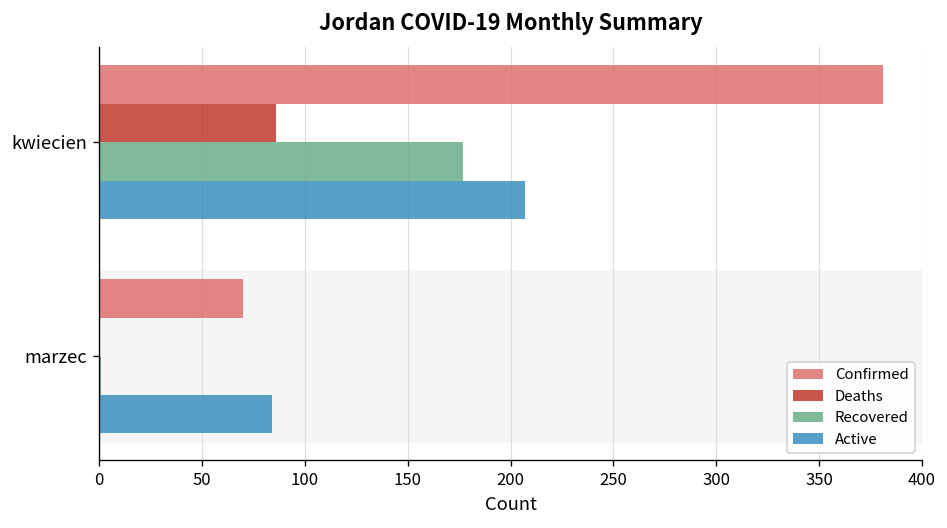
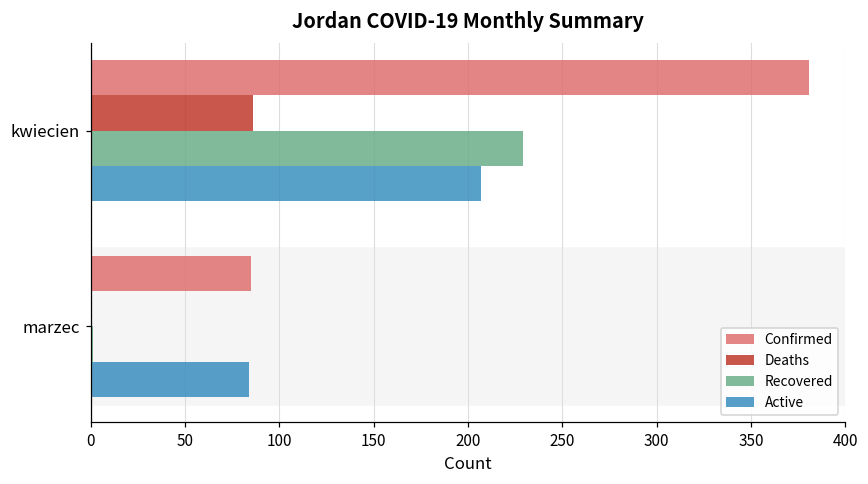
  {
    "Confirmed": {
      "kwiecien": 381,
-     "marzec": 70
+     "marzec": 85
    },
    "Deaths": {
      "kwiecien": 86,
      "marzec": 0
    },
    "Recovered": {
-     "kwiecien": 177
+     "kwiecien": 229
    },
    "Active": {
      "kwiecien": 207,
      "marzec": 84
    }
  }
